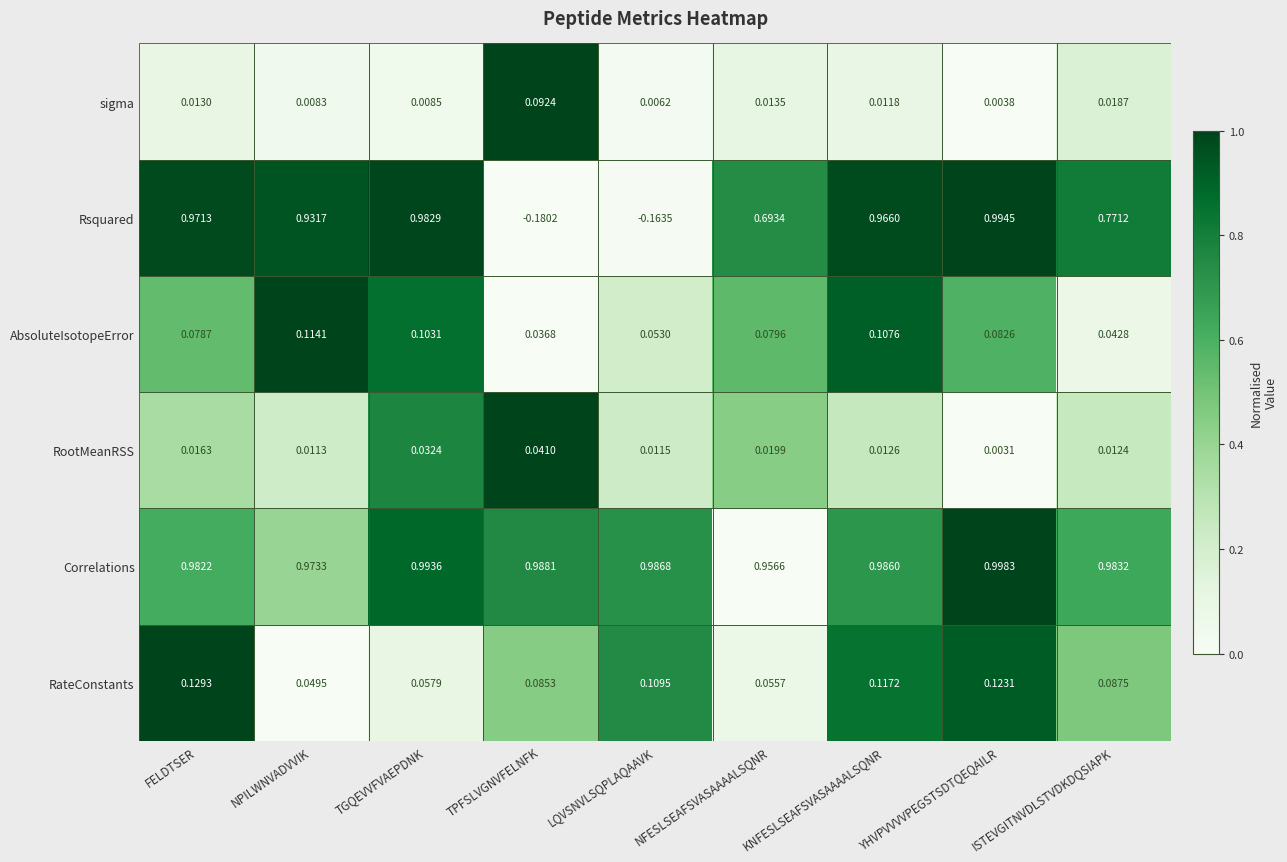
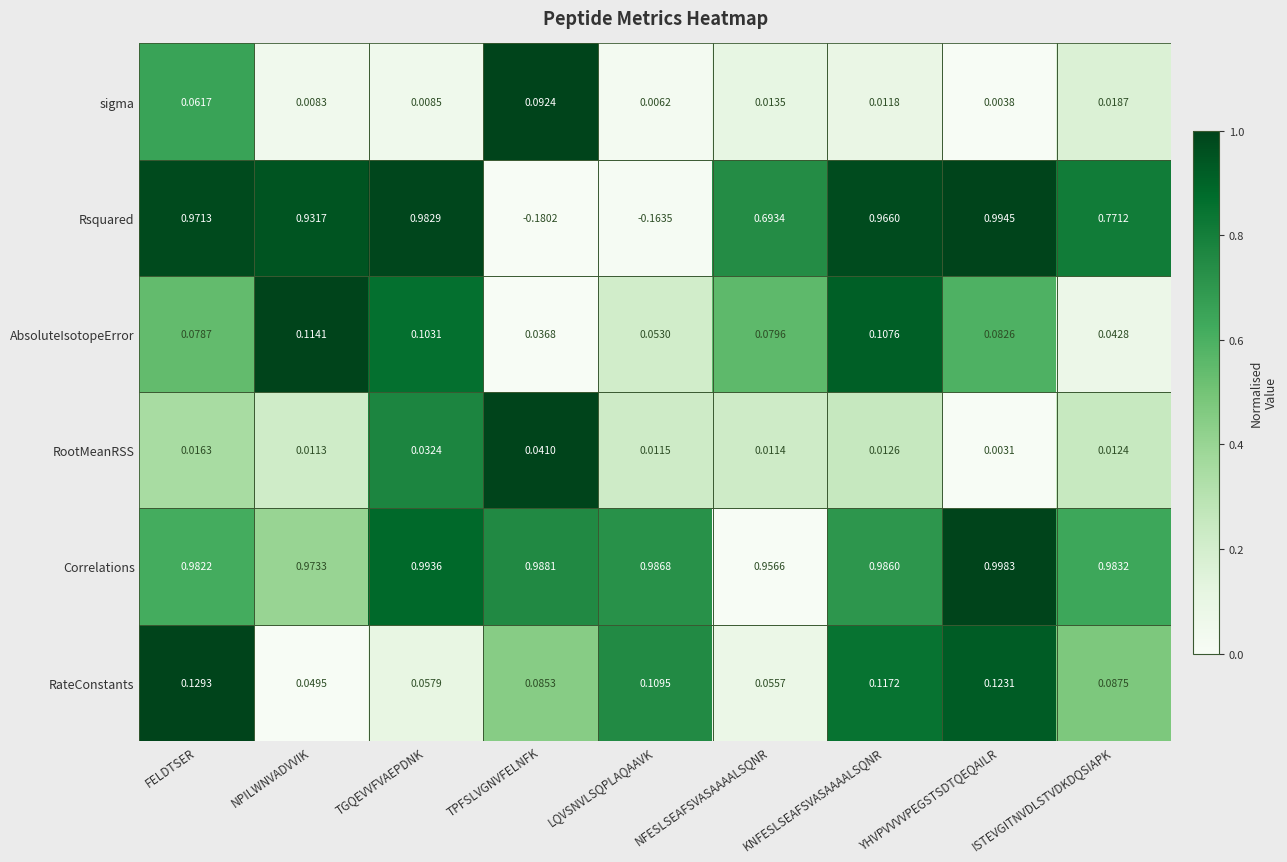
  {
    "sigma": {
-     "FELDTSER": 0.0130,
+     "FELDTSER": 0.0617,
      "NPILWNVADVVIK": 0.0083,
      "TGQEVVFVAEPDNK": 0.0085,
      "TPFSLVGNVFELNFK": 0.0924,
      "LQVSNVLSQPLAQAAVK": 0.0062,
      "NFESLSEAFSVASAAAALSQNR": 0.0135,
      "KNFESLSEAFSVASAAAALSQNR": 0.0118,
      "YHVPVVVVPEGSTSDTQEQAILR": 0.0038,
      "ISTEVGITNVDLSTVDKDQSIAPK": 0.0187
    },
    "Rsquared": {
      "FELDTSER": 0.9713,
      "NPILWNVADVVIK": 0.9317,
      "TGQEVVFVAEPDNK": 0.9829,
      "TPFSLVGNVFELNFK": -0.1802,
      "LQVSNVLSQPLAQAAVK": -0.1635,
      "NFESLSEAFSVASAAAALSQNR": 0.6934,
      "KNFESLSEAFSVASAAAALSQNR": 0.9660,
      "YHVPVVVVPEGSTSDTQEQAILR": 0.9945,
      "ISTEVGITNVDLSTVDKDQSIAPK": 0.7712
    },
    "AbsoluteIsotopeError": {
      "FELDTSER": 0.0787,
      "NPILWNVADVVIK": 0.1141,
      "TGQEVVFVAEPDNK": 0.1031,
      "TPFSLVGNVFELNFK": 0.0368,
      "LQVSNVLSQPLAQAAVK": 0.0530,
      "NFESLSEAFSVASAAAALSQNR": 0.0796,
      "KNFESLSEAFSVASAAAALSQNR": 0.1076,
      "YHVPVVVVPEGSTSDTQEQAILR": 0.0826,
      "ISTEVGITNVDLSTVDKDQSIAPK": 0.0428
    },
    "RootMeanRSS": {
      "FELDTSER": 0.0163,
      "NPILWNVADVVIK": 0.0113,
      "TGQEVVFVAEPDNK": 0.0324,
      "TPFSLVGNVFELNFK": 0.0410,
      "LQVSNVLSQPLAQAAVK": 0.0115,
-     "NFESLSEAFSVASAAAALSQNR": 0.0199,
+     "NFESLSEAFSVASAAAALSQNR": 0.0114,
      "KNFESLSEAFSVASAAAALSQNR": 0.0126,
      "YHVPVVVVPEGSTSDTQEQAILR": 0.0031,
      "ISTEVGITNVDLSTVDKDQSIAPK": 0.0124
    },
    "Correlations": {
      "FELDTSER": 0.9822,
      "NPILWNVADVVIK": 0.9733,
      "TGQEVVFVAEPDNK": 0.9936,
      "TPFSLVGNVFELNFK": 0.9881,
      "LQVSNVLSQPLAQAAVK": 0.9868,
      "NFESLSEAFSVASAAAALSQNR": 0.9566,
      "KNFESLSEAFSVASAAAALSQNR": 0.9860,
      "YHVPVVVVPEGSTSDTQEQAILR": 0.9983,
      "ISTEVGITNVDLSTVDKDQSIAPK": 0.9832
    },
    "RateConstants": {
      "FELDTSER": 0.1293,
      "NPILWNVADVVIK": 0.0495,
      "TGQEVVFVAEPDNK": 0.0579,
      "TPFSLVGNVFELNFK": 0.0853,
      "LQVSNVLSQPLAQAAVK": 0.1095,
      "NFESLSEAFSVASAAAALSQNR": 0.0557,
      "KNFESLSEAFSVASAAAALSQNR": 0.1172,
      "YHVPVVVVPEGSTSDTQEQAILR": 0.1231,
      "ISTEVGITNVDLSTVDKDQSIAPK": 0.0875
    }
  }
